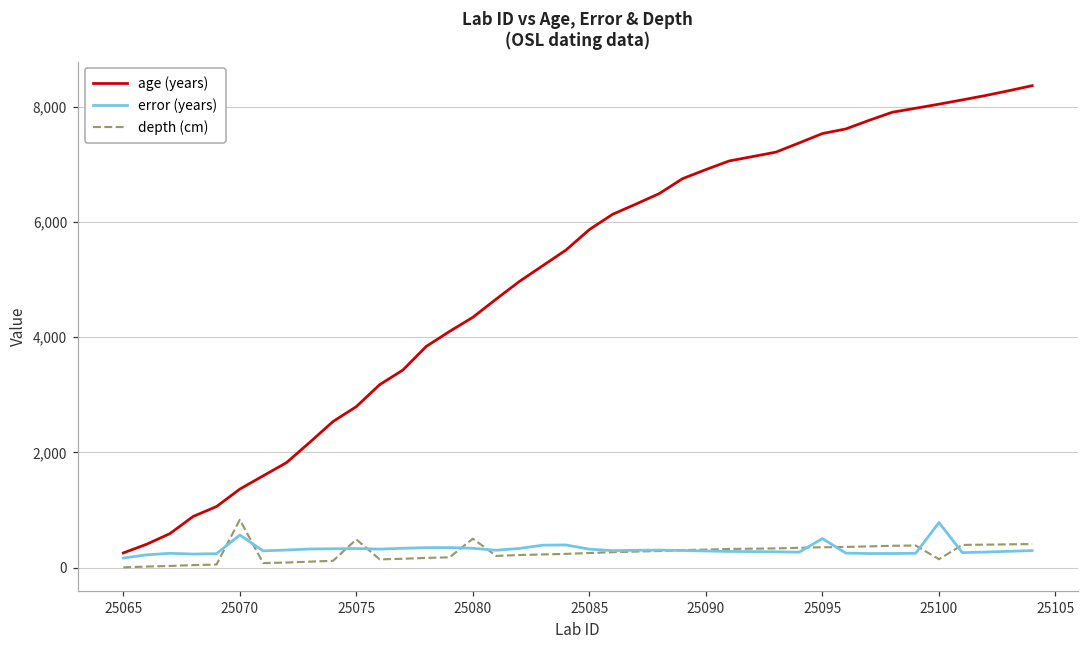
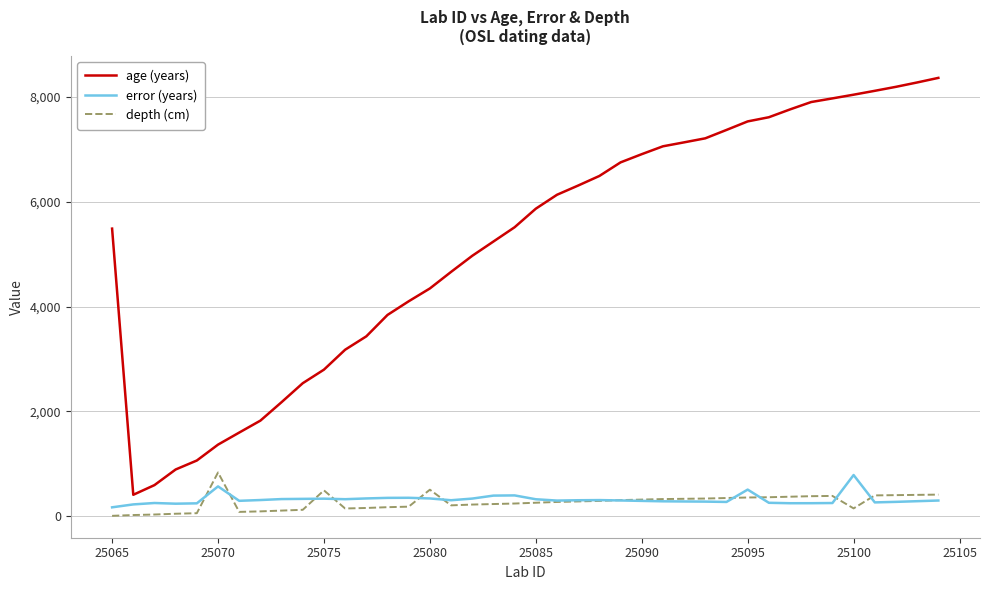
  {
    "age (years)": {
-     "25065": "300",
+     "25065": "5,500",
      "25070": "1,400",
      "25075": "2,800",
      "25080": "4,300",
      "25085": "5,900",
      "25090": "6,900",
      "25095": "7,500",
      "25100": "8,000"
    },
    "error (years)": {
      "25065": "200",
      "25070": "600",
      "25075": "300",
      "25080": "300",
      "25085": "300",
      "25095": "500",
      "25100": "800"
    },
    "depth (cm)": {
      "25065": "0",
      "25070": "800",
      "25075": "500",
      "25080": "500",
      "25085": "300",
      "25095": "400",
      "25100": "100"
    }
  }
